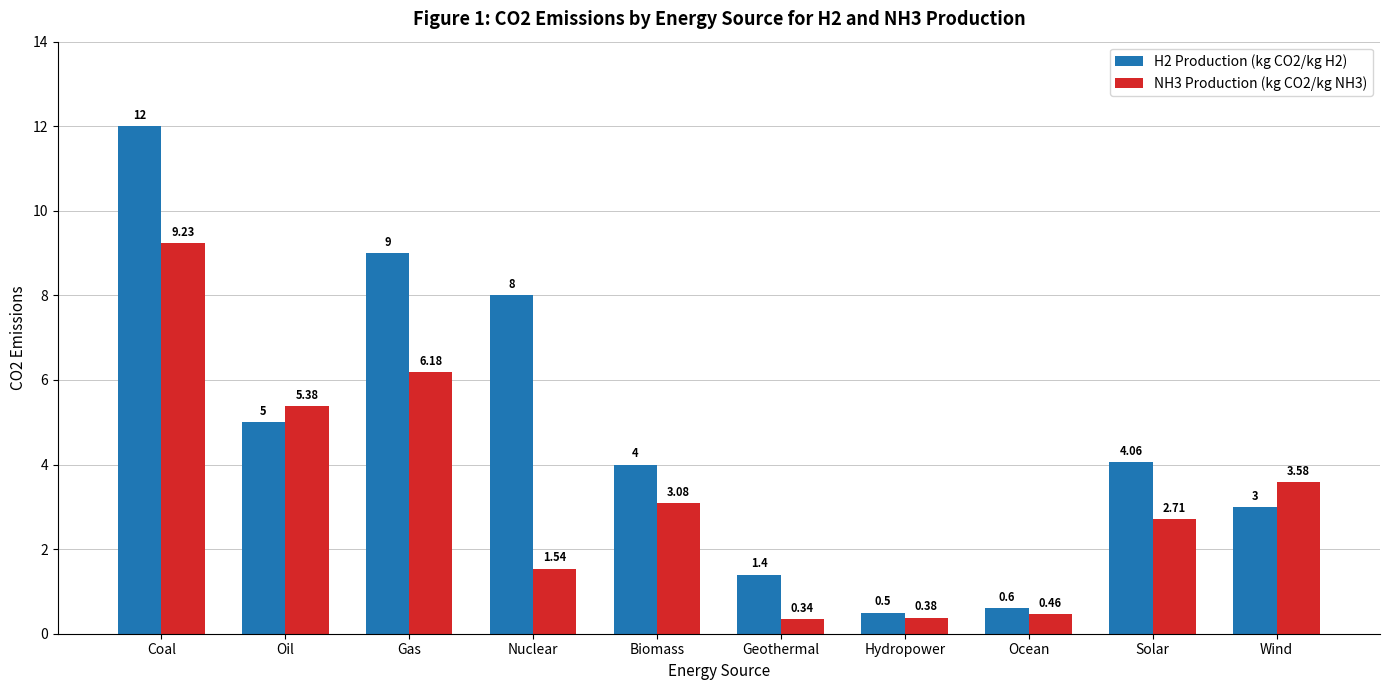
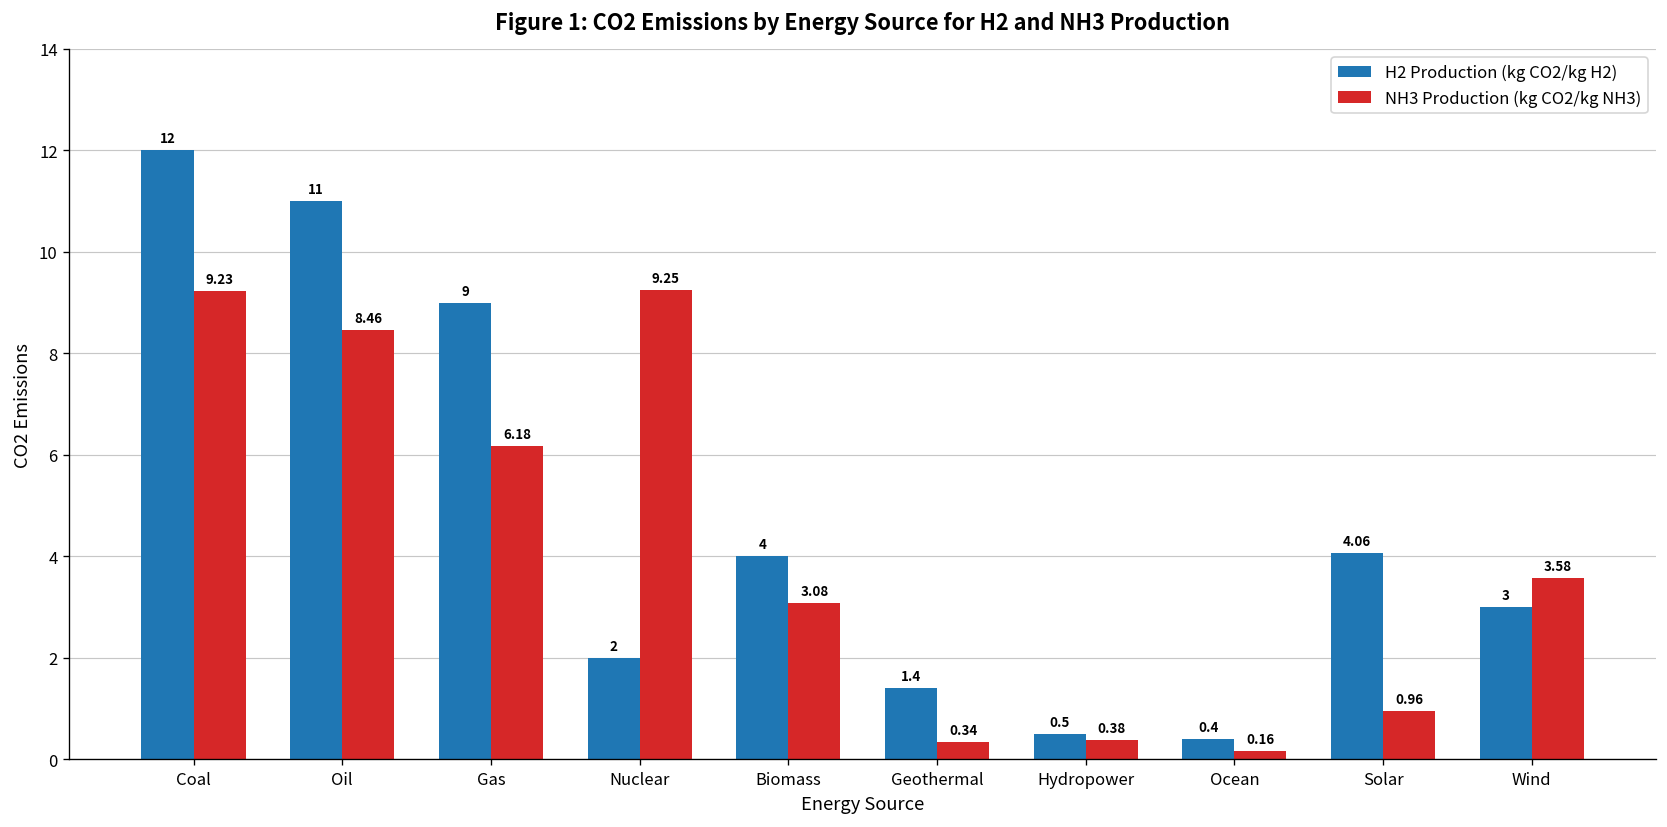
  {
    "H2 Production (kg CO2/kg H2)": {
      "Coal": 12,
-     "Oil": 5,
+     "Oil": 11,
      "Gas": 9,
-     "Nuclear": 8,
+     "Nuclear": 2,
      "Biomass": 4,
      "Geothermal": 1.4,
      "Hydropower": 0.5,
-     "Ocean": 0.6,
+     "Ocean": 0.4,
      "Solar": 4.06,
      "Wind": 3
    },
    "NH3 Production (kg CO2/kg NH3)": {
      "Coal": 9.23,
-     "Oil": 5.38,
+     "Oil": 8.46,
      "Gas": 6.18,
-     "Nuclear": 1.54,
+     "Nuclear": 9.25,
      "Biomass": 3.08,
      "Geothermal": 0.34,
      "Hydropower": 0.38,
-     "Ocean": 0.46,
-     "Solar": 2.71,
+     "Ocean": 0.16,
+     "Solar": 0.96,
      "Wind": 3.58
    }
  }
